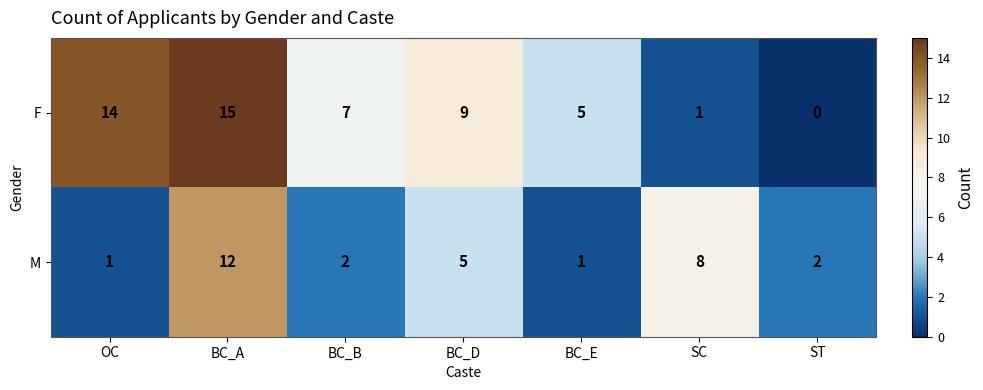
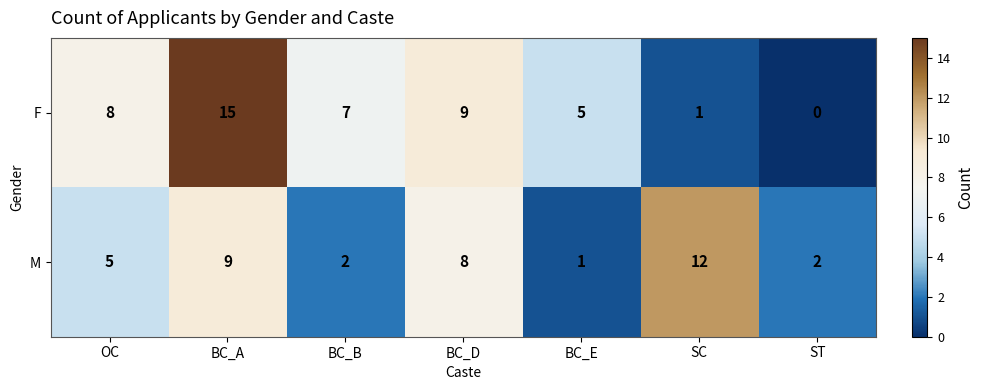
  {
    "F": {
-     "OC": 14,
+     "OC": 8,
      "BC_A": 15,
      "BC_B": 7,
      "BC_D": 9,
      "BC_E": 5,
      "SC": 1,
      "ST": 0
    },
    "M": {
-     "OC": 1,
-     "BC_A": 12,
+     "OC": 5,
+     "BC_A": 9,
      "BC_B": 2,
-     "BC_D": 5,
+     "BC_D": 8,
      "BC_E": 1,
-     "SC": 8,
+     "SC": 12,
      "ST": 2
    }
  }
